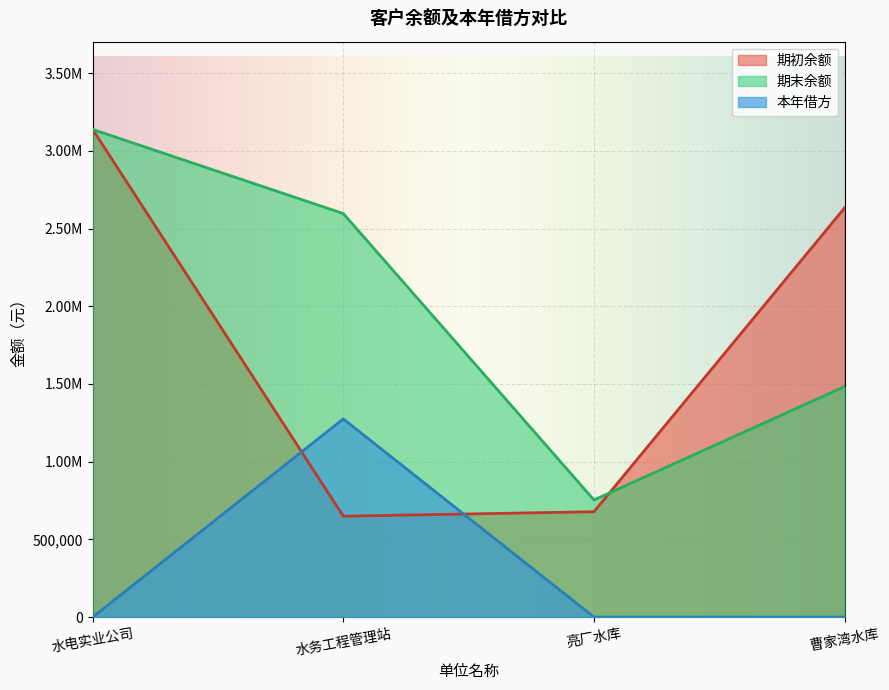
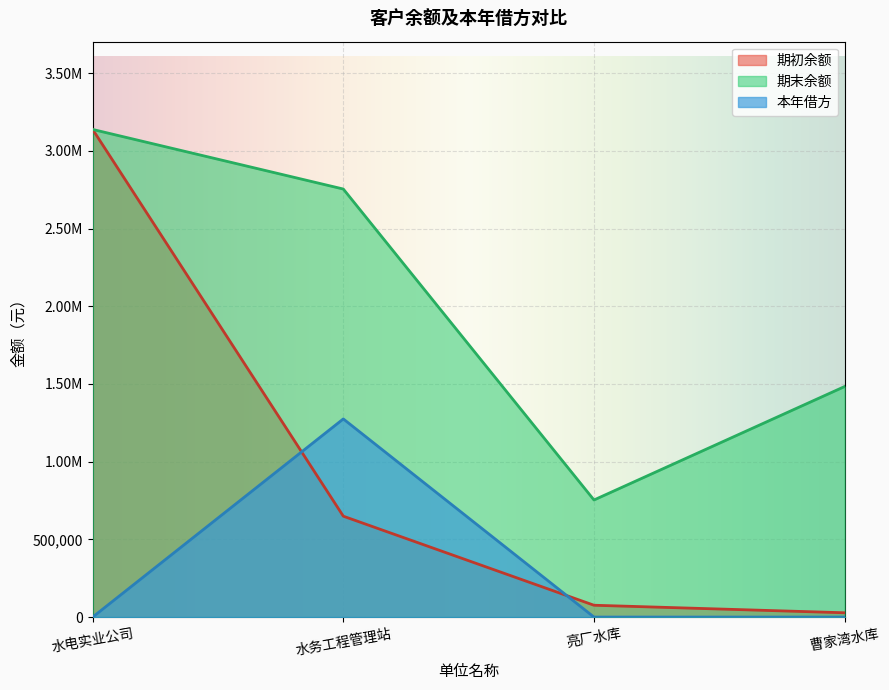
  {
    "期初余额": {
      "水务工程管理站": "650,000",
-     "亮厂水库": "680,000",
-     "曹家湾水库": "2,630,000"
+     "亮厂水库": "80,000",
+     "曹家湾水库": "30,000"
    },
    "期末余额": {
-     "水务工程管理站": "2,600,000",
+     "水务工程管理站": "2,750,000",
      "亮厂水库": "750,000",
      "曹家湾水库": "1,480,000"
    },
    "本年借方": {
      "水电实业公司": "0",
      "水务工程管理站": "1,280,000",
      "亮厂水库": "0",
      "曹家湾水库": "0"
    }
  }
